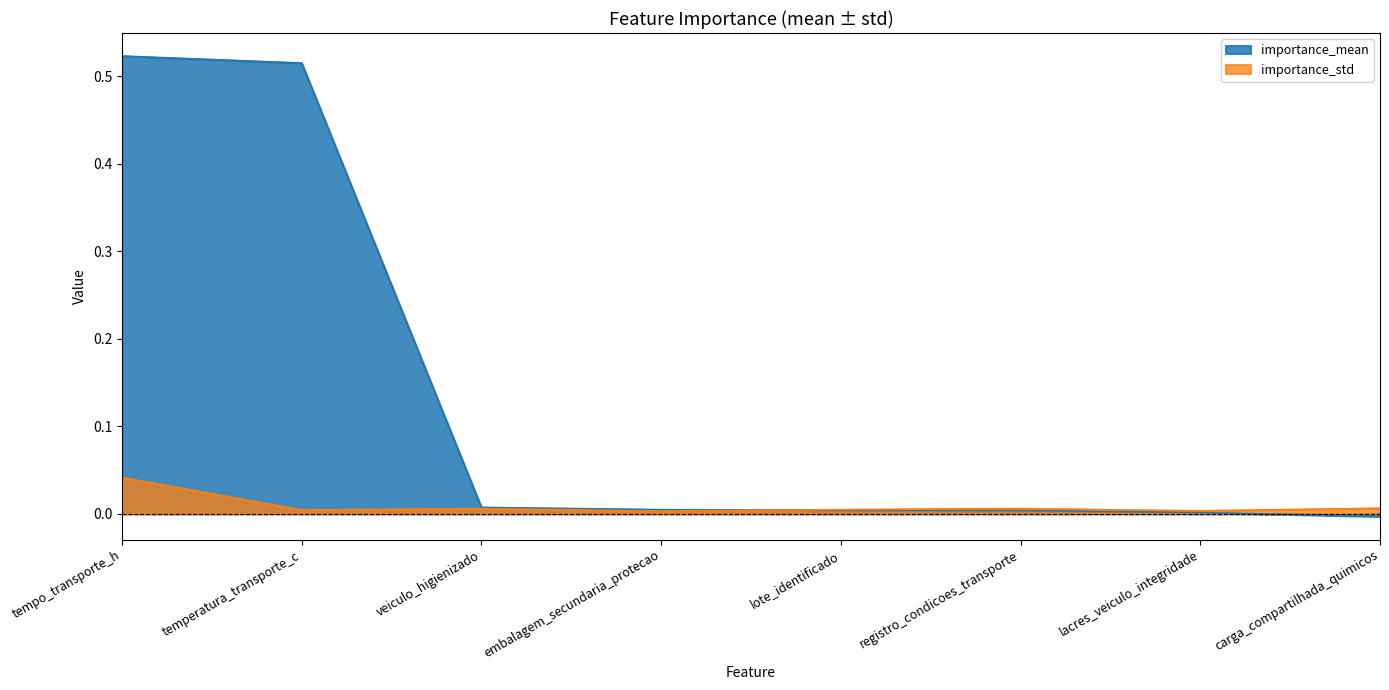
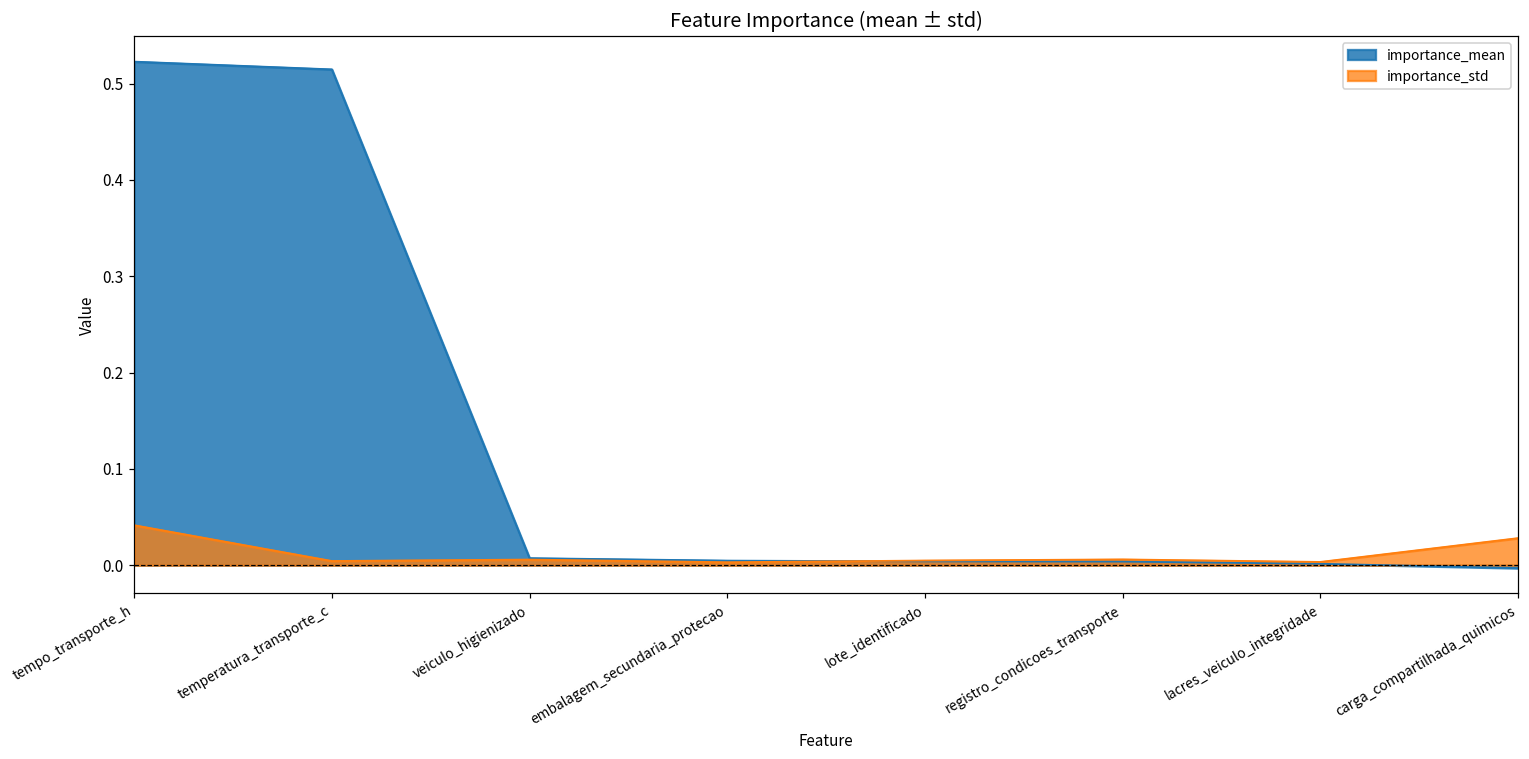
  {
    "importance_std": {
      "tempo_transporte_h": 0.04,
      "temperatura_transporte_c": 0.00,
-     "carga_compartilhada_quimicos": 0.01
+     "carga_compartilhada_quimicos": 0.03
    }
  }
